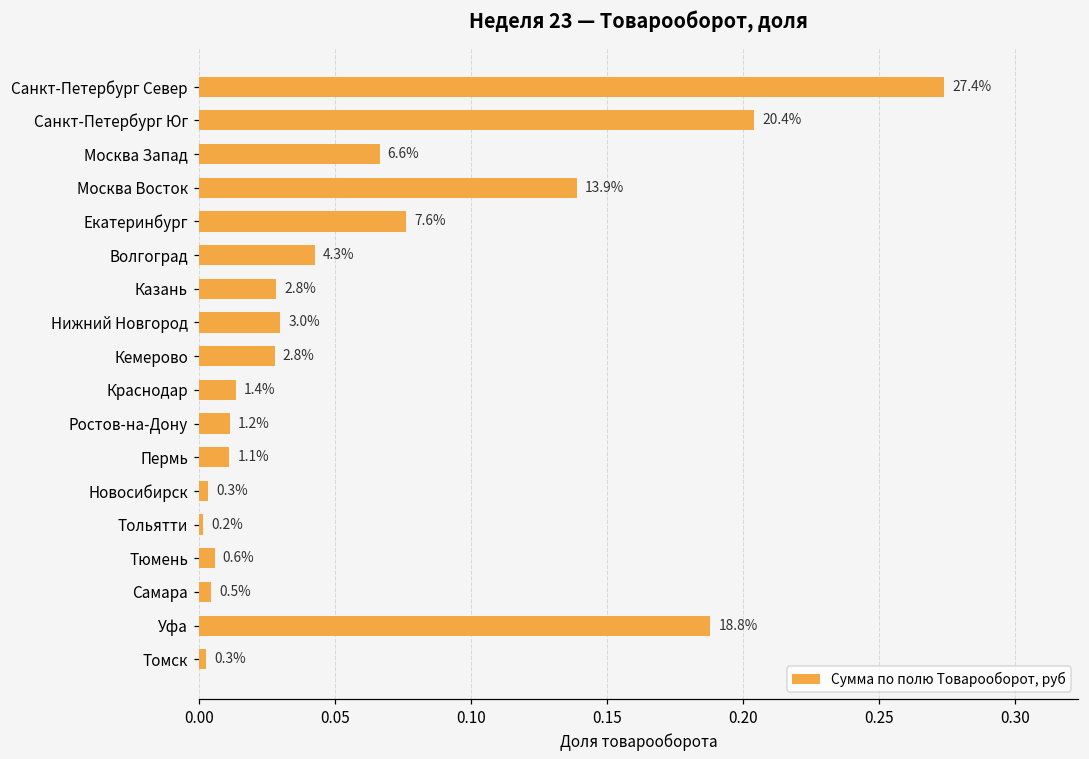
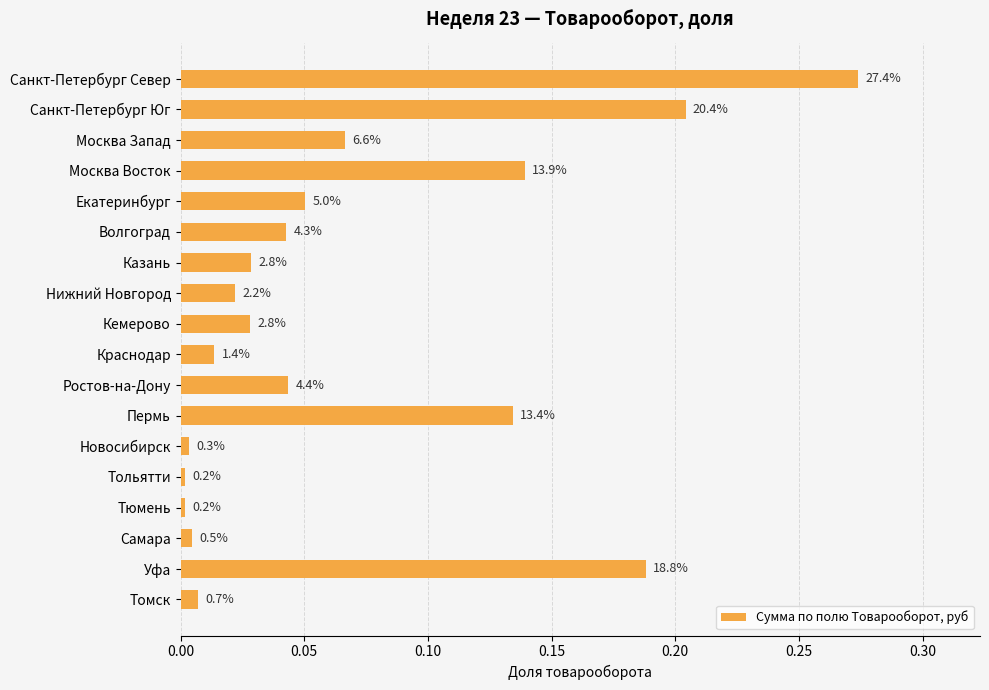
  {
    "Санкт-Петербург Север": "27.4%",
    "Санкт-Петербург Юг": "20.4%",
    "Москва Запад": "6.6%",
    "Москва Восток": "13.9%",
-   "Екатеринбург": "7.6%",
+   "Екатеринбург": "5.0%",
    "Волгоград": "4.3%",
    "Казань": "2.8%",
-   "Нижний Новгород": "3.0%",
+   "Нижний Новгород": "2.2%",
    "Кемерово": "2.8%",
    "Краснодар": "1.4%",
-   "Ростов-на-Дону": "1.2%",
-   "Пермь": "1.1%",
+   "Ростов-на-Дону": "4.4%",
+   "Пермь": "13.4%",
    "Новосибирск": "0.3%",
    "Тольятти": "0.2%",
-   "Тюмень": "0.6%",
+   "Тюмень": "0.2%",
    "Самара": "0.5%",
    "Уфа": "18.8%",
-   "Томск": "0.3%"
+   "Томск": "0.7%"
  }
